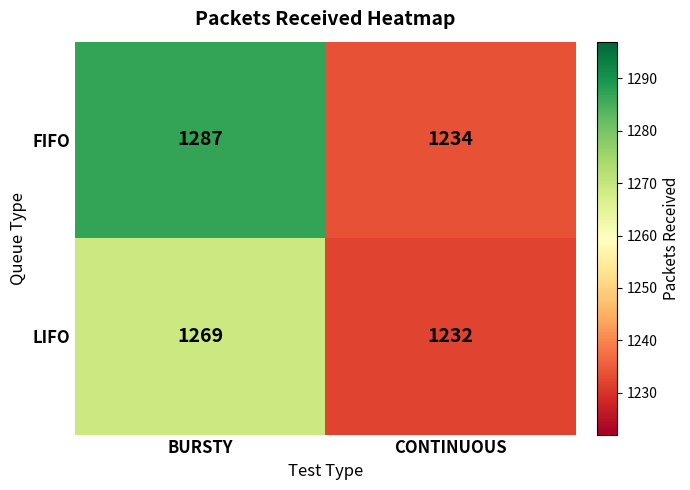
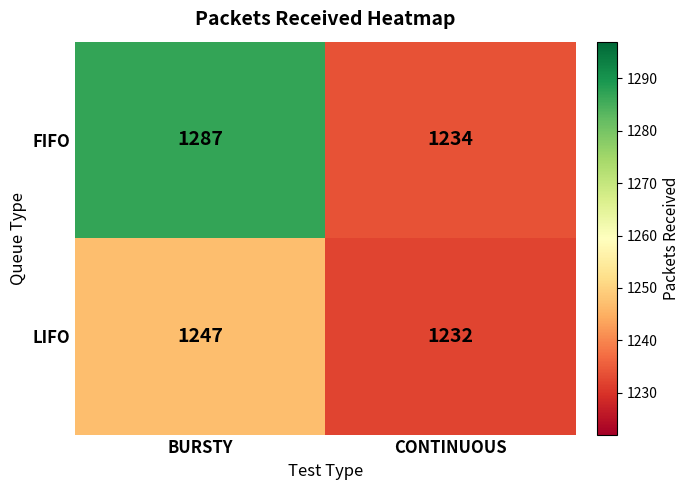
  {
    "FIFO": {
      "BURSTY": 1287,
      "CONTINUOUS": 1234
    },
    "LIFO": {
-     "BURSTY": 1269,
+     "BURSTY": 1247,
      "CONTINUOUS": 1232
    }
  }
